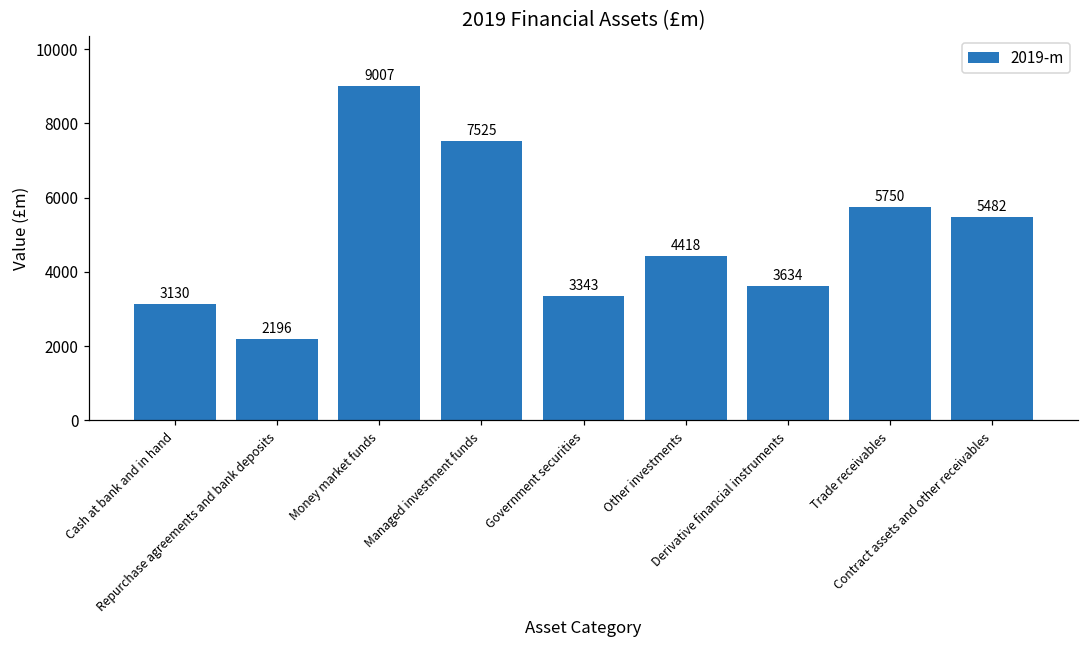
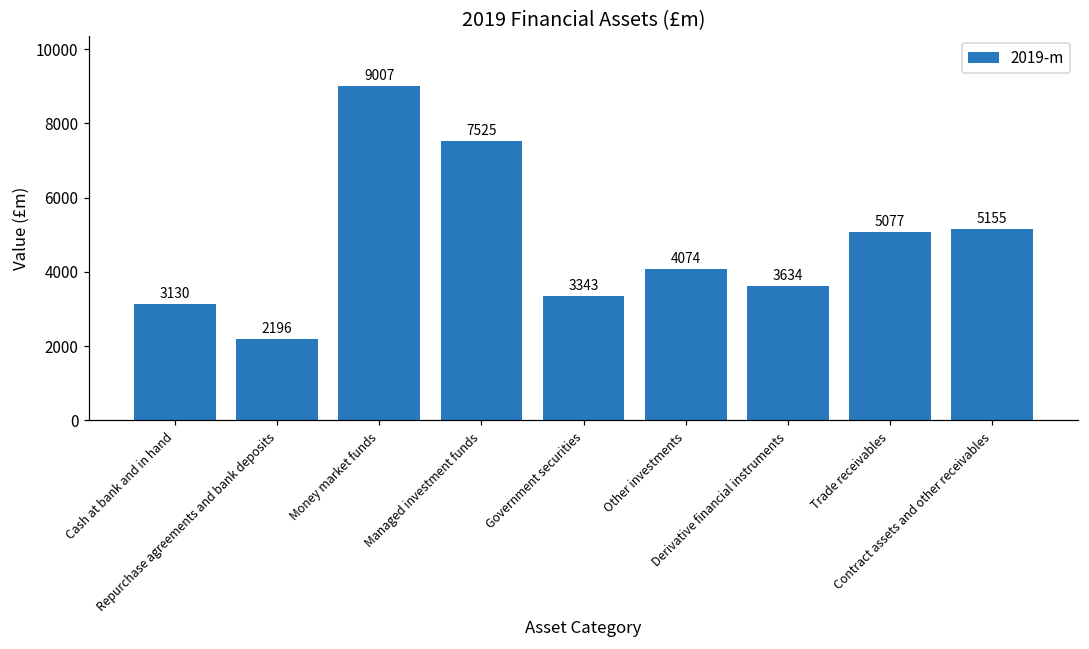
  {
    "Cash at bank and in hand": 3130,
    "Repurchase agreements and bank deposits": 2196,
    "Money market funds": 9007,
    "Managed investment funds": 7525,
    "Government securities": 3343,
-   "Other investments": 4418,
+   "Other investments": 4074,
    "Derivative financial instruments": 3634,
-   "Trade receivables": 5750,
-   "Contract assets and other receivables": 5482
+   "Trade receivables": 5077,
+   "Contract assets and other receivables": 5155
  }
